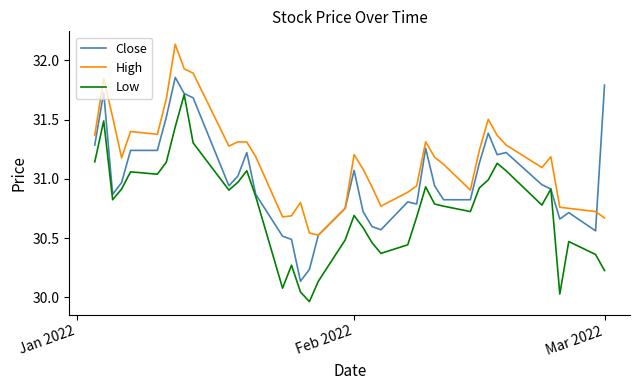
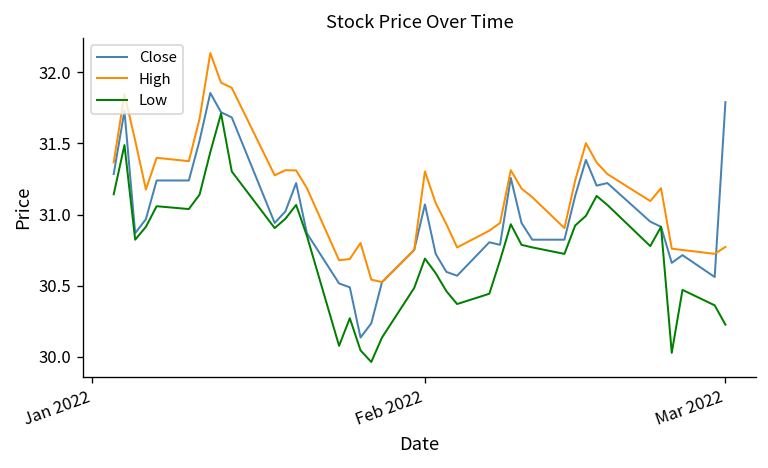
  {
    "Close": {
      "Feb 2022": 31.07,
      "Mar 2022": 31.79
    },
    "High": {
-     "Feb 2022": 31.20,
-     "Mar 2022": 30.67
+     "Feb 2022": 31.30,
+     "Mar 2022": 30.77
    },
    "Low": {
      "Feb 2022": 30.69,
      "Mar 2022": 30.23
    }
  }
